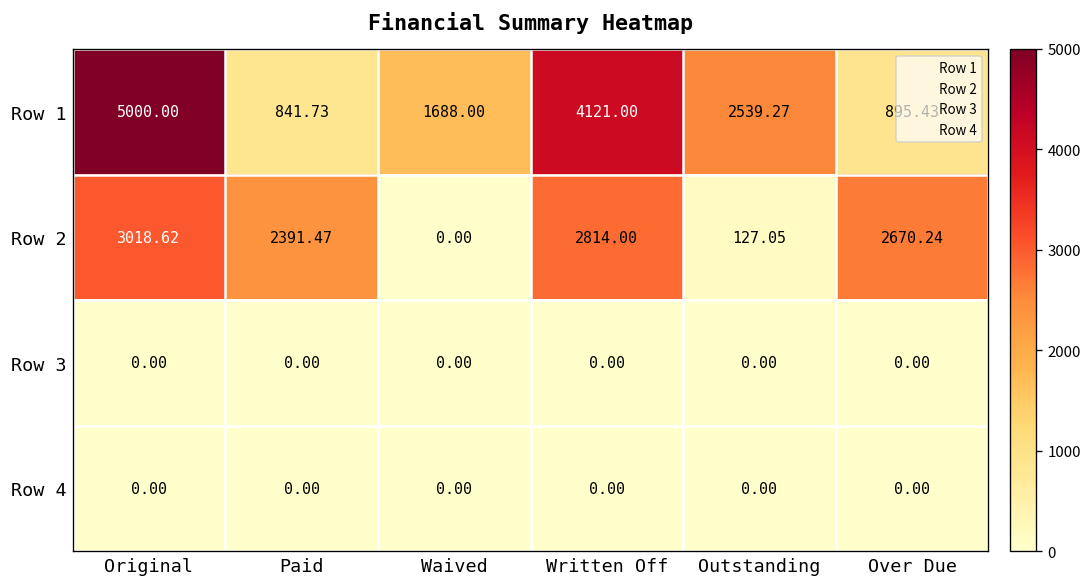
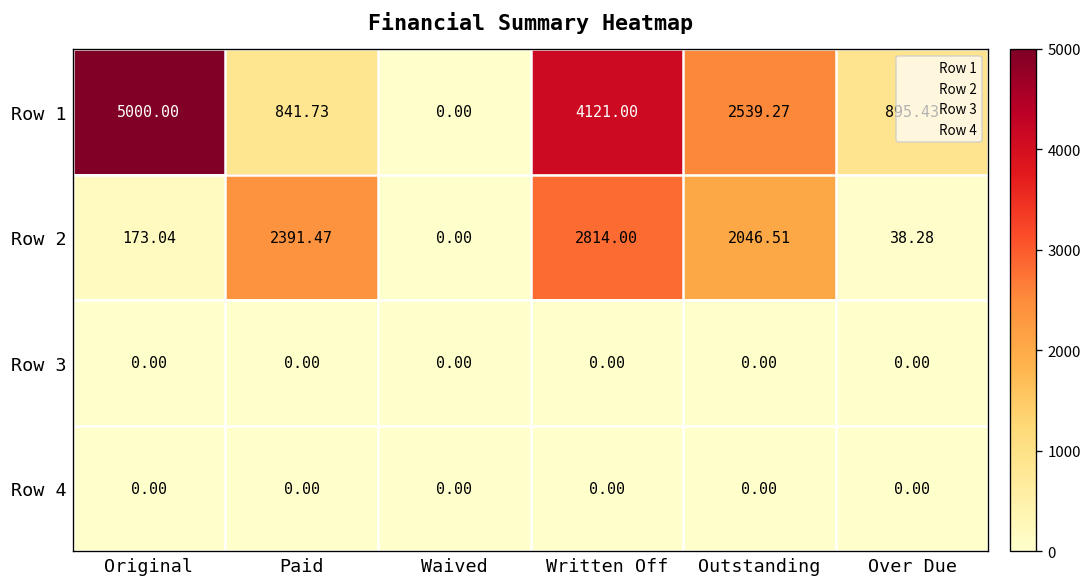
  {
    "Row 1": {
      "Original": 5000.00,
      "Paid": 841.73,
-     "Waived": 1688.00,
+     "Waived": 0.00,
      "Written Off": 4121.00,
      "Outstanding": 2539.27
    },
    "Row 2": {
-     "Original": 3018.62,
+     "Original": 173.04,
      "Paid": 2391.47,
      "Waived": 0.00,
      "Written Off": 2814.00,
-     "Outstanding": 127.05,
-     "Over Due": 2670.24
+     "Outstanding": 2046.51,
+     "Over Due": 38.28
    },
    "Row 3": {
      "Original": 0.00,
      "Paid": 0.00,
      "Waived": 0.00,
      "Written Off": 0.00,
      "Outstanding": 0.00,
      "Over Due": 0.00
    },
    "Row 4": {
      "Original": 0.00,
      "Paid": 0.00,
      "Waived": 0.00,
      "Written Off": 0.00,
      "Outstanding": 0.00,
      "Over Due": 0.00
    }
  }
